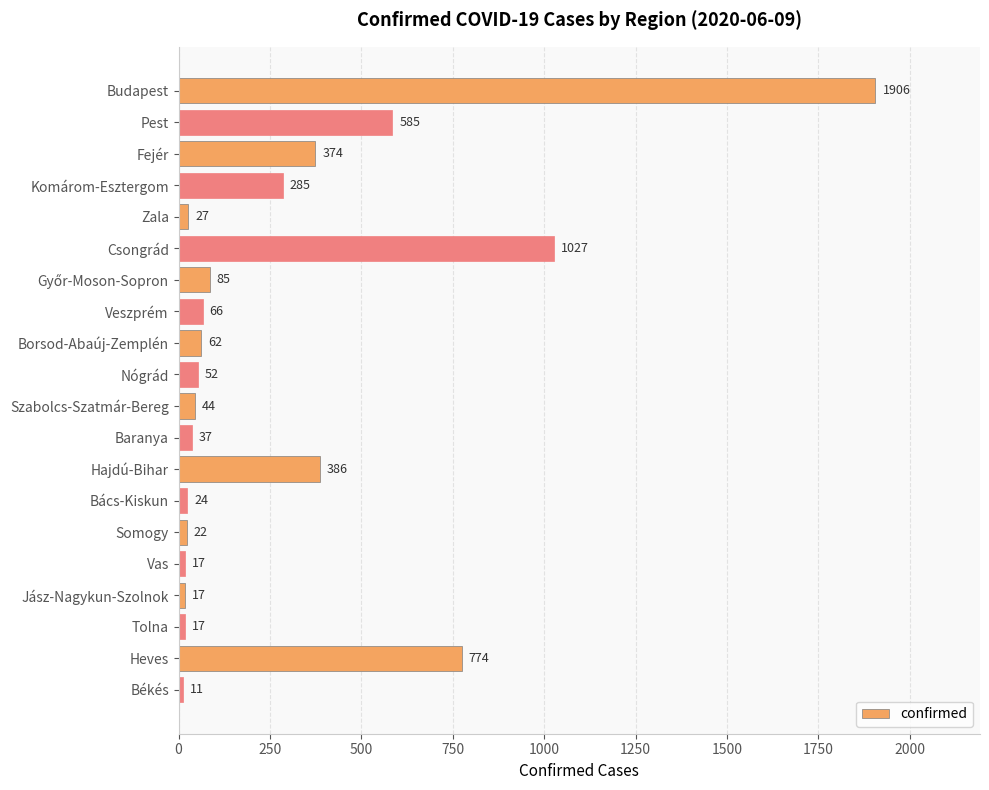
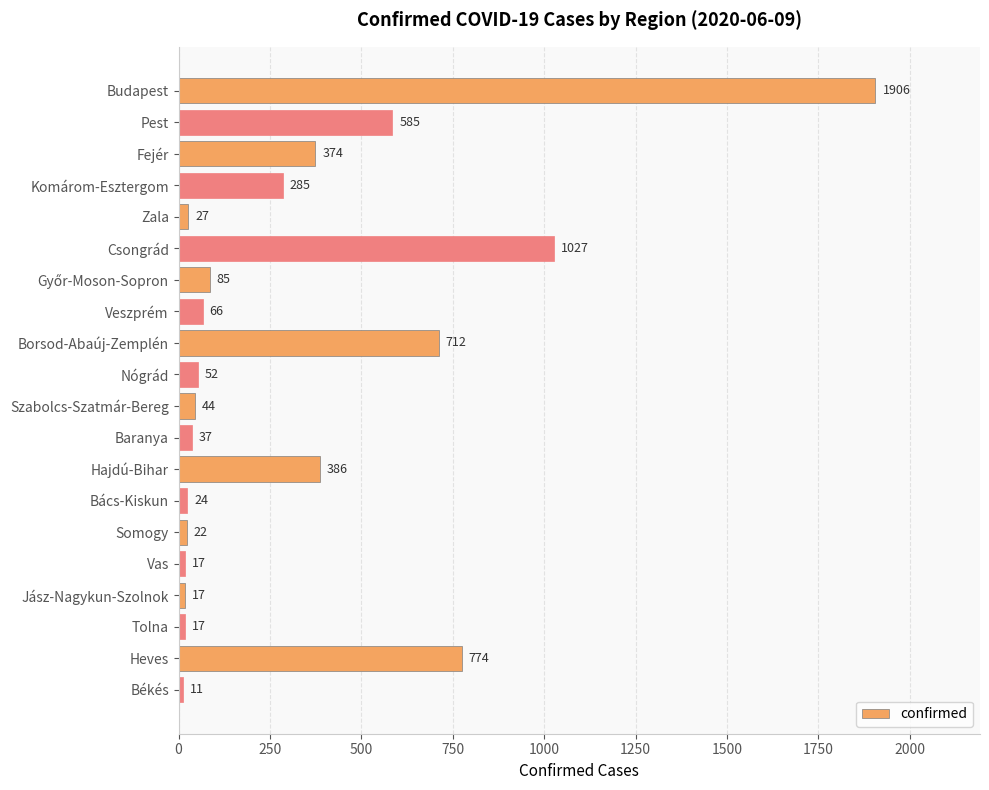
  {
    "Budapest": 1906,
    "Pest": 585,
    "Fejér": 374,
    "Komárom-Esztergom": 285,
    "Zala": 27,
    "Csongrád": 1027,
    "Győr-Moson-Sopron": 85,
    "Veszprém": 66,
-   "Borsod-Abaúj-Zemplén": 62,
+   "Borsod-Abaúj-Zemplén": 712,
    "Nógrád": 52,
    "Szabolcs-Szatmár-Bereg": 44,
    "Baranya": 37,
    "Hajdú-Bihar": 386,
    "Bács-Kiskun": 24,
    "Somogy": 22,
    "Vas": 17,
    "Jász-Nagykun-Szolnok": 17,
    "Tolna": 17,
    "Heves": 774,
    "Békés": 11
  }
